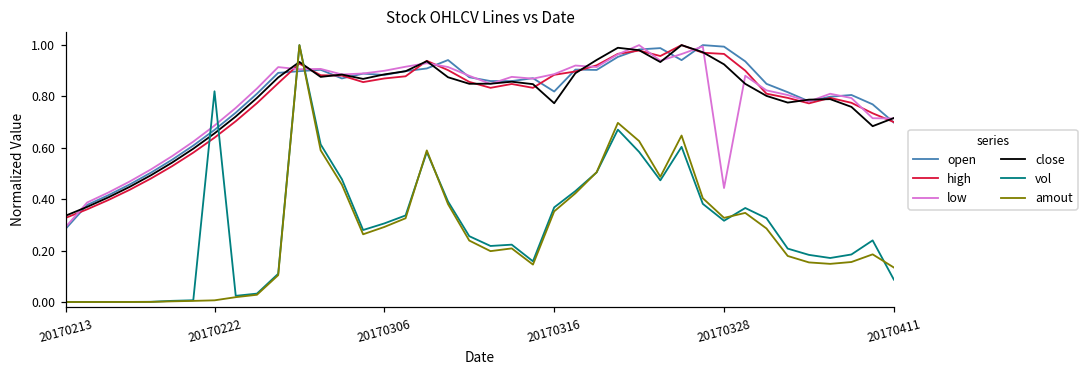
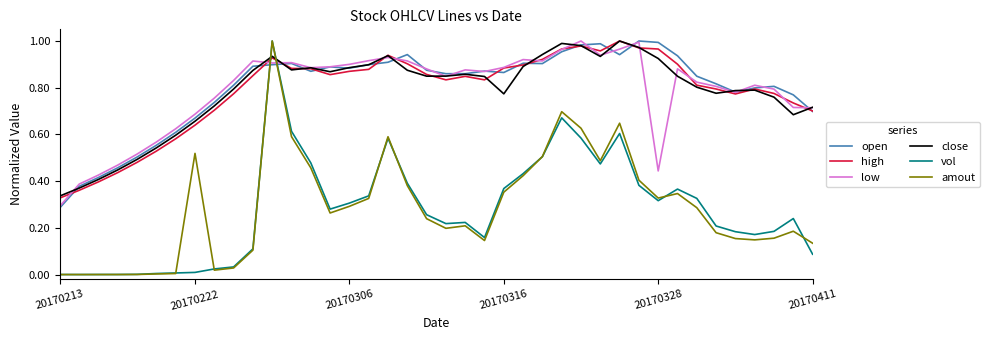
  {
    "open": {
      "20170222": 0.67,
-     "20170316": 0.82,
+     "20170316": 0.87,
      "20170328": 0.99
    },
    "high": {
      "20170222": 0.64,
      "20170306": 0.87,
      "20170328": 0.97
    },
    "low": {
      "20170222": 0.69,
      "20170306": 0.90,
      "20170328": 0.44
    },
    "close": {
      "20170222": 0.66,
      "20170316": 0.77,
      "20170328": 0.93
    },
    "vol": {
-     "20170222": 0.82,
+     "20170222": 0.01,
      "20170306": 0.31,
      "20170316": 0.37,
      "20170328": 0.32,
      "20170411": 0.09
    },
    "amout": {
-     "20170222": 0.01,
+     "20170222": 0.52,
      "20170306": 0.29,
      "20170316": 0.35,
      "20170328": 0.33,
      "20170411": 0.13
    }
  }
